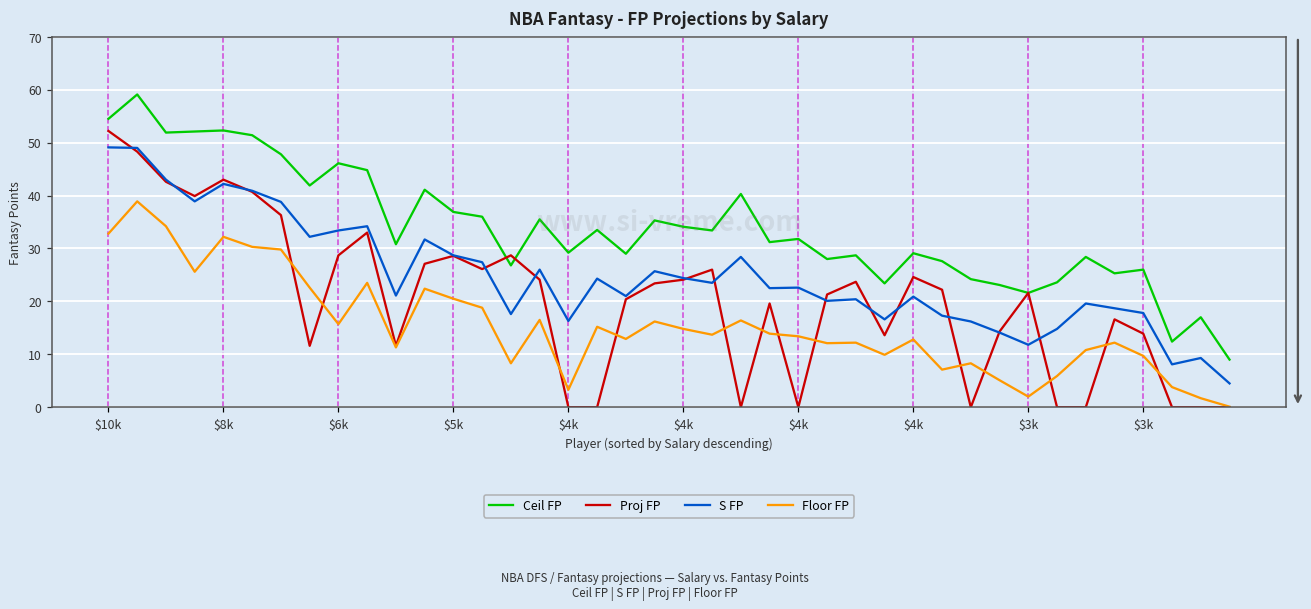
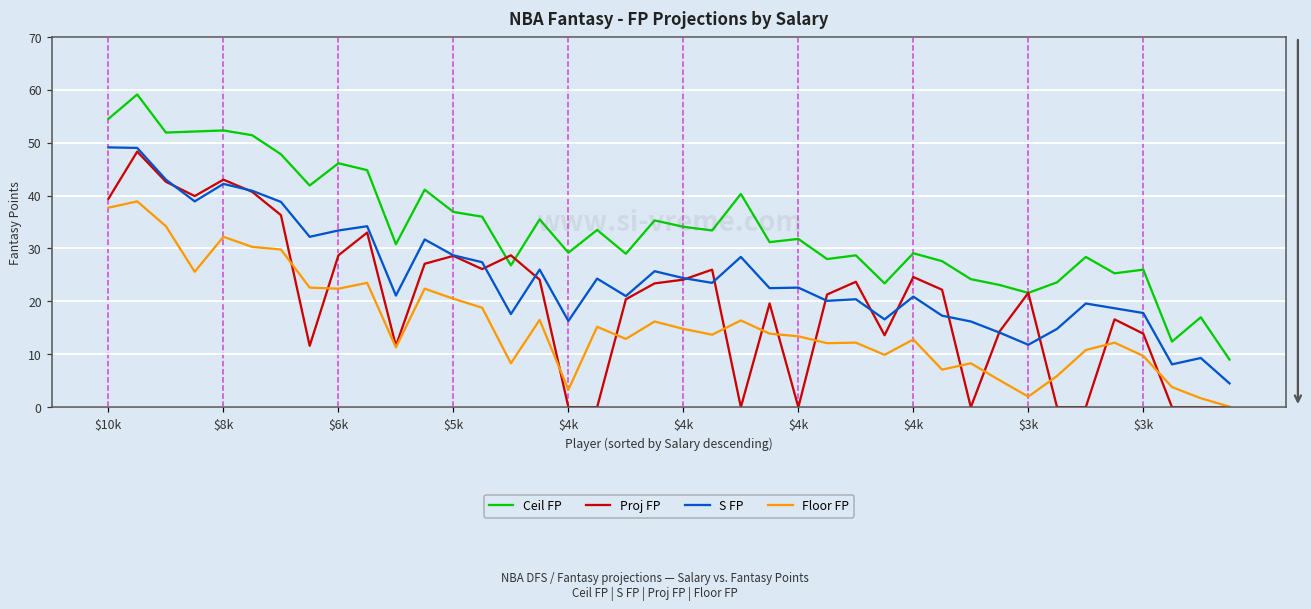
  {
    "Ceil FP": {
      "$10k": 55,
      "$8k": 52,
      "$6k": 46,
      "$5k": 37
    },
    "Proj FP": {
-     "$10k": 52,
+     "$10k": 39,
      "$8k": 43,
      "$6k": 29
    },
    "S FP": {
      "$10k": 49,
      "$8k": 42,
      "$6k": 33
    },
    "Floor FP": {
-     "$10k": 33,
+     "$10k": 38,
      "$8k": 32,
-     "$6k": 16,
+     "$6k": 22,
      "$5k": 21
    }
  }
